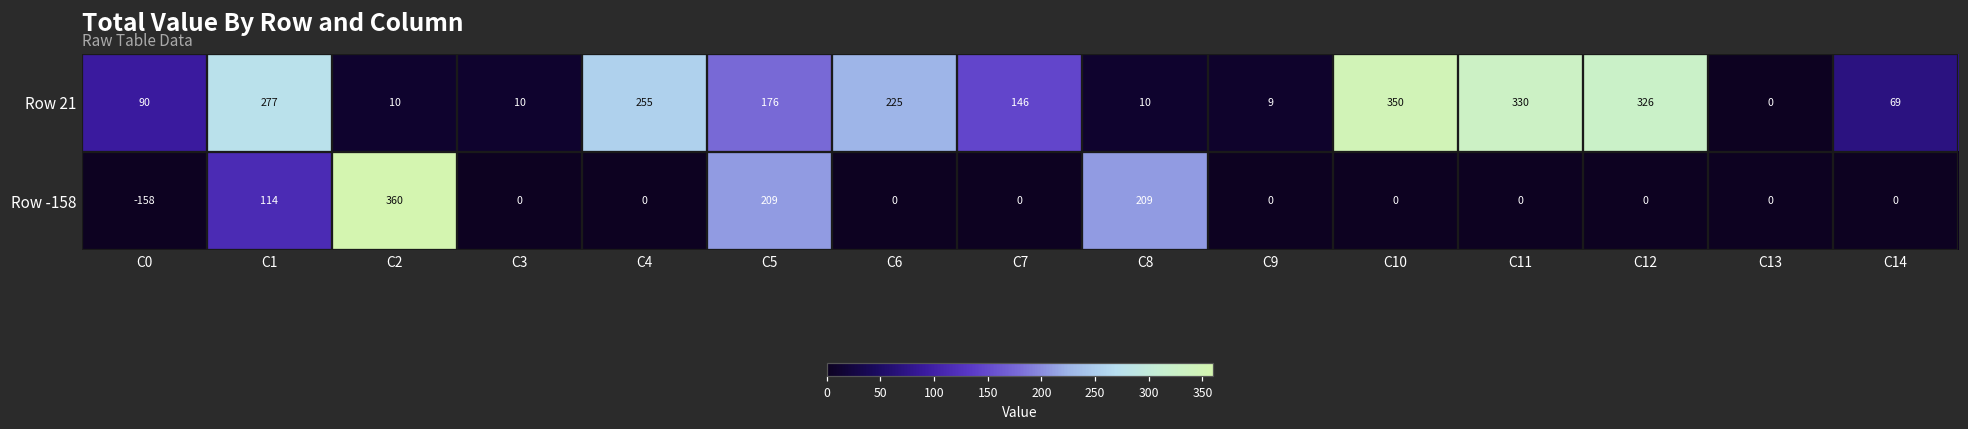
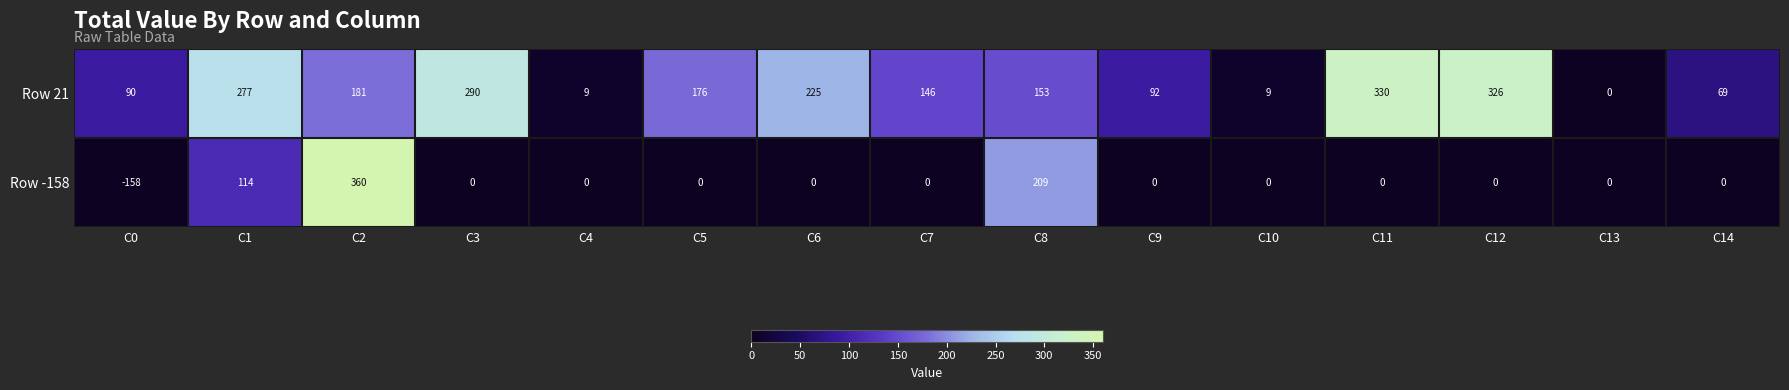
  {
    "Row 21": {
      "C0": 90,
      "C1": 277,
-     "C2": 10,
-     "C3": 10,
-     "C4": 255,
+     "C2": 181,
+     "C3": 290,
+     "C4": 9,
      "C5": 176,
      "C6": 225,
      "C7": 146,
-     "C8": 10,
-     "C9": 9,
-     "C10": 350,
+     "C8": 153,
+     "C9": 92,
+     "C10": 9,
      "C11": 330,
      "C12": 326,
      "C13": 0,
      "C14": 69
    },
    "Row -158": {
      "C0": -158,
      "C1": 114,
      "C2": 360,
      "C3": 0,
      "C4": 0,
-     "C5": 209,
+     "C5": 0,
      "C6": 0,
      "C7": 0,
      "C8": 209,
      "C9": 0,
      "C10": 0,
      "C11": 0,
      "C12": 0,
      "C13": 0,
      "C14": 0
    }
  }
